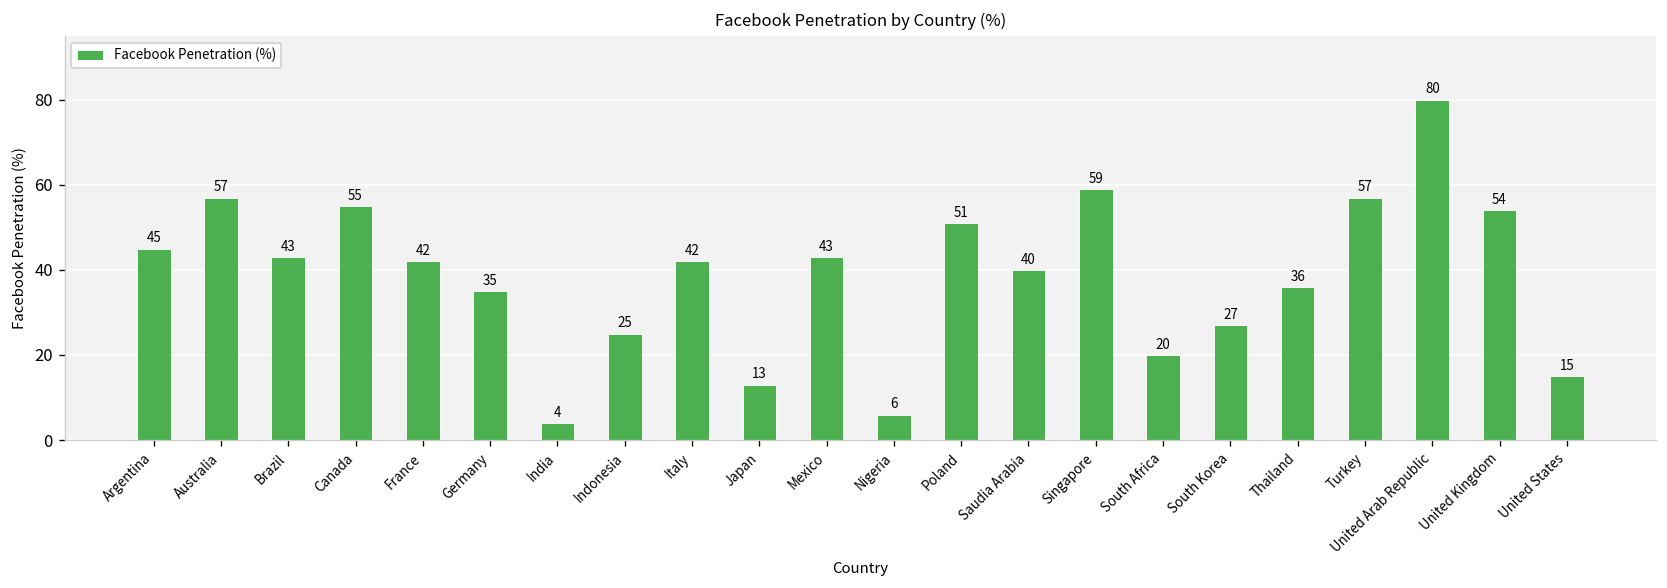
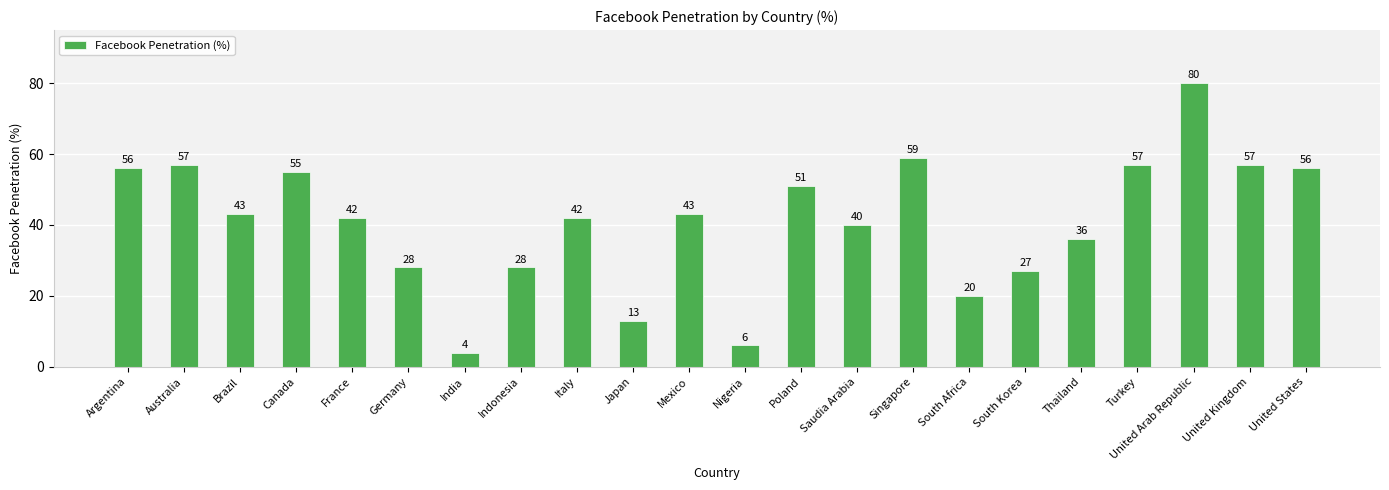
  {
-   "Argentina": 45,
+   "Argentina": 56,
    "Australia": 57,
    "Brazil": 43,
    "Canada": 55,
    "France": 42,
-   "Germany": 35,
+   "Germany": 28,
    "India": 4,
-   "Indonesia": 25,
+   "Indonesia": 28,
    "Italy": 42,
    "Japan": 13,
    "Mexico": 43,
    "Nigeria": 6,
    "Poland": 51,
    "Saudia Arabia": 40,
    "Singapore": 59,
    "South Africa": 20,
    "South Korea": 27,
    "Thailand": 36,
    "Turkey": 57,
    "United Arab Republic": 80,
-   "United Kingdom": 54,
-   "United States": 15
+   "United Kingdom": 57,
+   "United States": 56
  }
